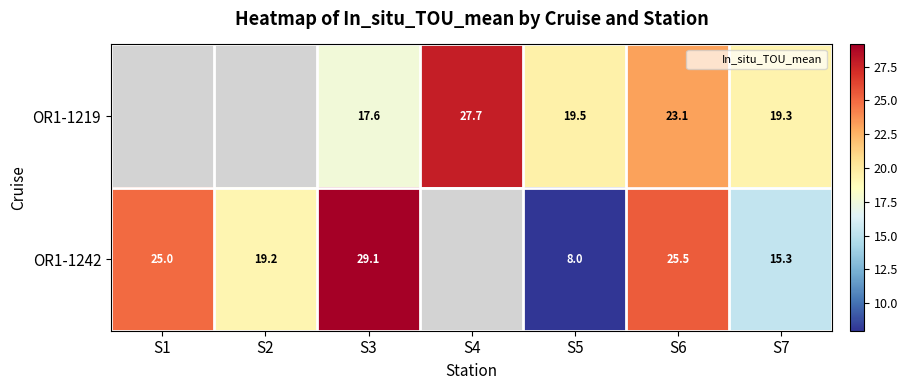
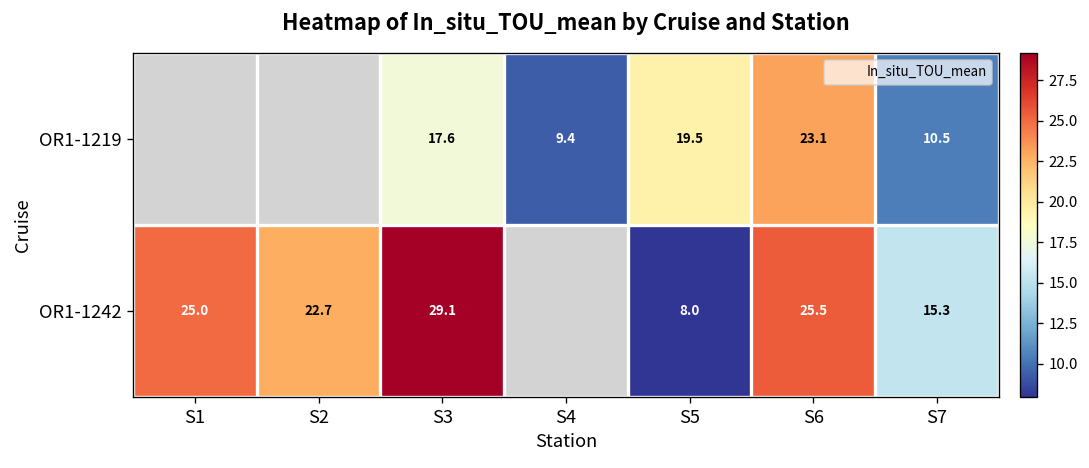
  {
    "OR1-1219": {
      "S3": 17.6,
-     "S4": 27.7,
+     "S4": 9.4,
      "S5": 19.5,
      "S6": 23.1,
-     "S7": 19.3
+     "S7": 10.5
    },
    "OR1-1242": {
      "S1": 25.0,
-     "S2": 19.2,
+     "S2": 22.7,
      "S3": 29.1,
      "S5": 8.0,
      "S6": 25.5,
      "S7": 15.3
    }
  }
